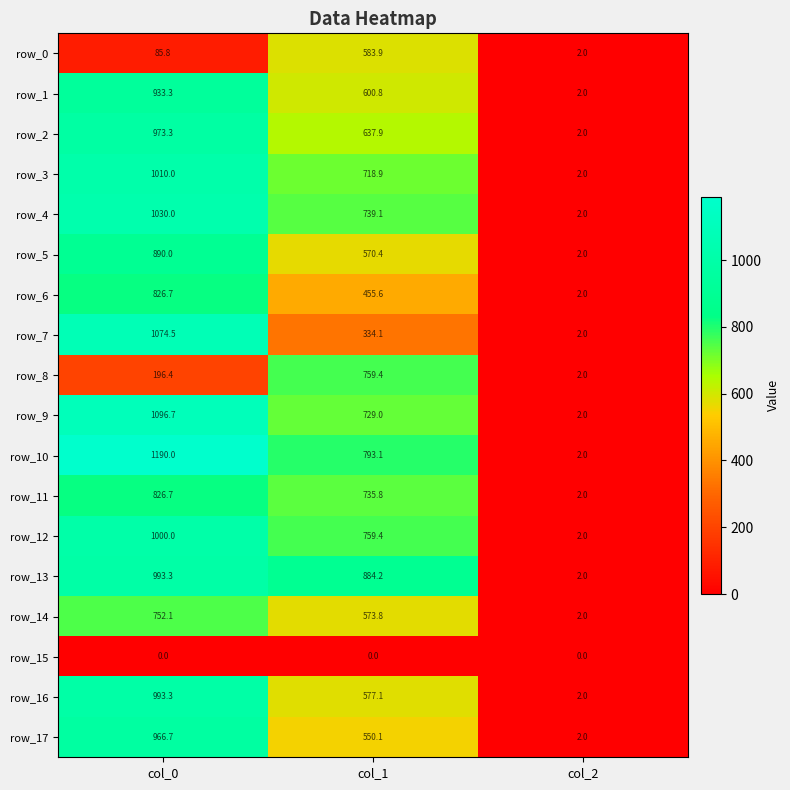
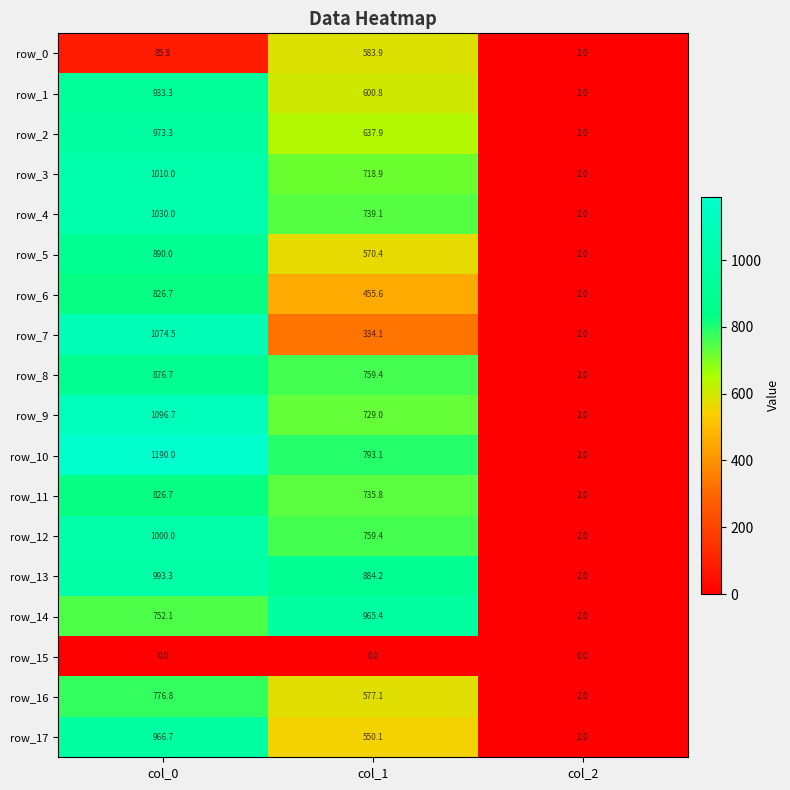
  {
    "row_0": {
      "col_0": 85.8,
      "col_1": 583.9,
      "col_2": 2.0
    },
    "row_1": {
      "col_0": 933.3,
      "col_1": 600.8,
      "col_2": 2.0
    },
    "row_2": {
      "col_0": 973.3,
      "col_1": 637.9,
      "col_2": 2.0
    },
    "row_3": {
      "col_0": 1010.0,
      "col_1": 718.9,
      "col_2": 2.0
    },
    "row_4": {
      "col_0": 1030.0,
      "col_1": 739.1,
      "col_2": 2.0
    },
    "row_5": {
      "col_0": 890.0,
      "col_1": 570.4,
      "col_2": 2.0
    },
    "row_6": {
      "col_0": 826.7,
      "col_1": 455.6,
      "col_2": 2.0
    },
    "row_7": {
      "col_0": 1074.5,
      "col_1": 334.1,
      "col_2": 2.0
    },
    "row_8": {
-     "col_0": 196.4,
+     "col_0": 876.7,
      "col_1": 759.4,
      "col_2": 2.0
    },
    "row_9": {
      "col_0": 1096.7,
      "col_1": 729.0,
      "col_2": 2.0
    },
    "row_10": {
      "col_0": 1190.0,
      "col_1": 793.1,
      "col_2": 2.0
    },
    "row_11": {
      "col_0": 826.7,
      "col_1": 735.8,
      "col_2": 2.0
    },
    "row_12": {
      "col_0": 1000.0,
      "col_1": 759.4,
      "col_2": 2.0
    },
    "row_13": {
      "col_0": 993.3,
      "col_1": 884.2,
      "col_2": 2.0
    },
    "row_14": {
      "col_0": 752.1,
-     "col_1": 573.8,
+     "col_1": 965.4,
      "col_2": 2.0
    },
    "row_15": {
      "col_0": 0.0,
      "col_1": 0.0,
      "col_2": 0.0
    },
    "row_16": {
-     "col_0": 993.3,
+     "col_0": 776.8,
      "col_1": 577.1,
      "col_2": 2.0
    },
    "row_17": {
      "col_0": 966.7,
      "col_1": 550.1,
      "col_2": 2.0
    }
  }
